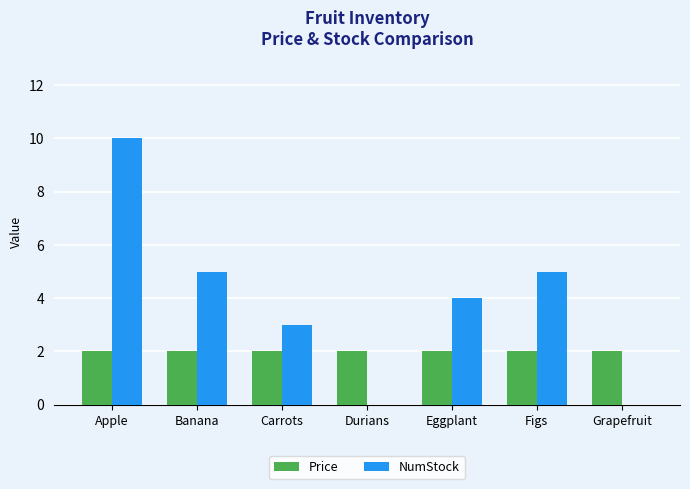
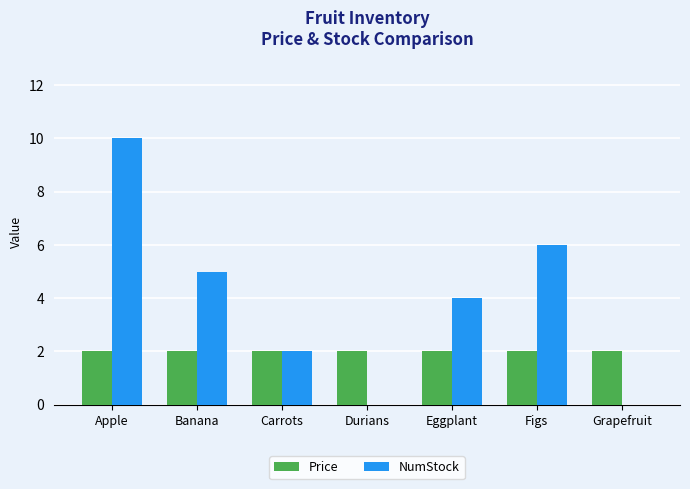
  {
    "Price": {
      "Apple": 2,
      "Banana": 2,
      "Carrots": 2,
      "Durians": 2,
      "Eggplant": 2,
      "Figs": 2,
      "Grapefruit": 2
    },
    "NumStock": {
      "Apple": 10,
      "Banana": 5,
-     "Carrots": 3,
+     "Carrots": 2,
      "Durians": 0,
      "Eggplant": 4,
-     "Figs": 5,
+     "Figs": 6,
      "Grapefruit": 0
    }
  }
